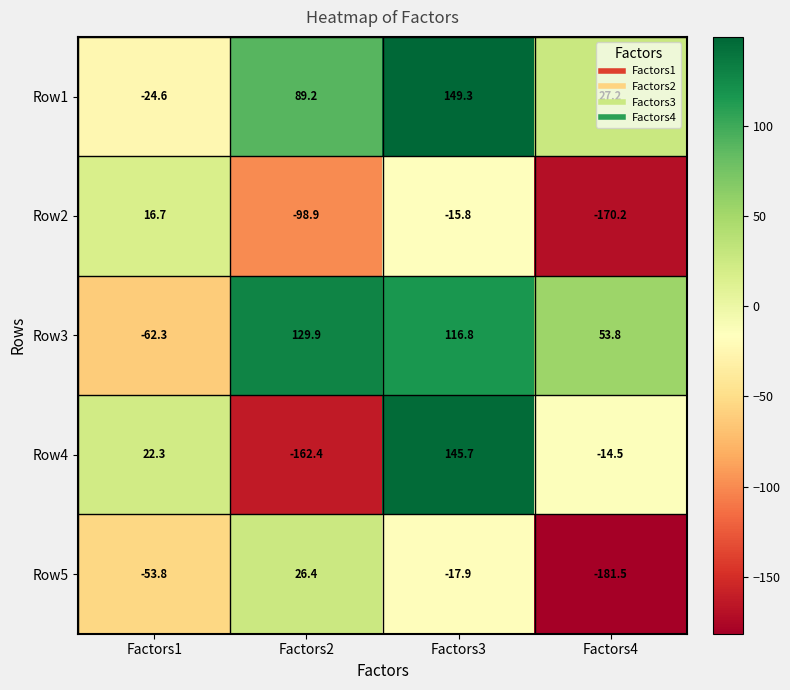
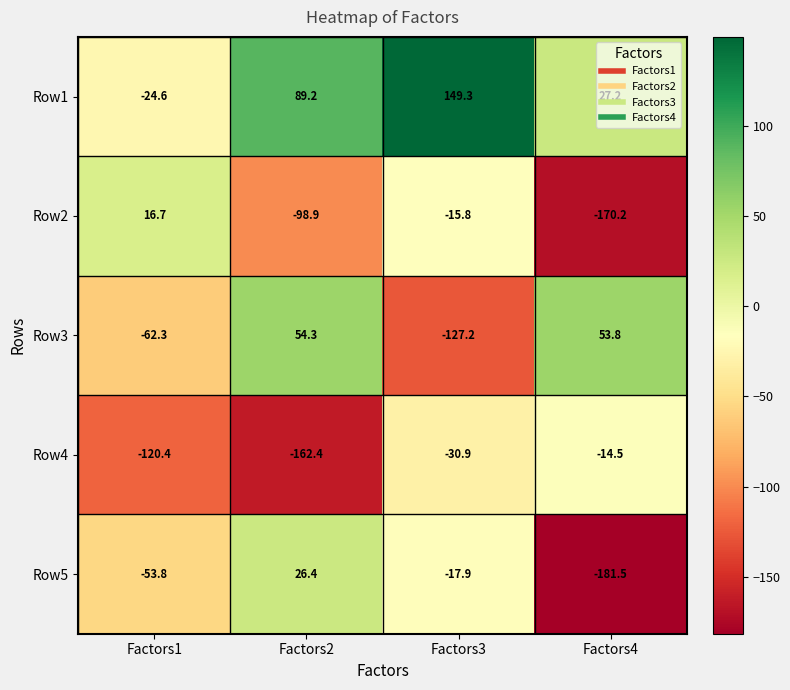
  {
    "Row1": {
      "Factors1": -24.6,
      "Factors2": 89.2,
      "Factors3": 149.3
    },
    "Row2": {
      "Factors1": 16.7,
      "Factors2": -98.9,
      "Factors3": -15.8,
      "Factors4": -170.2
    },
    "Row3": {
      "Factors1": -62.3,
-     "Factors2": 129.9,
-     "Factors3": 116.8,
+     "Factors2": 54.3,
+     "Factors3": -127.2,
      "Factors4": 53.8
    },
    "Row4": {
-     "Factors1": 22.3,
+     "Factors1": -120.4,
      "Factors2": -162.4,
-     "Factors3": 145.7,
+     "Factors3": -30.9,
      "Factors4": -14.5
    },
    "Row5": {
      "Factors1": -53.8,
      "Factors2": 26.4,
      "Factors3": -17.9,
      "Factors4": -181.5
    }
  }
